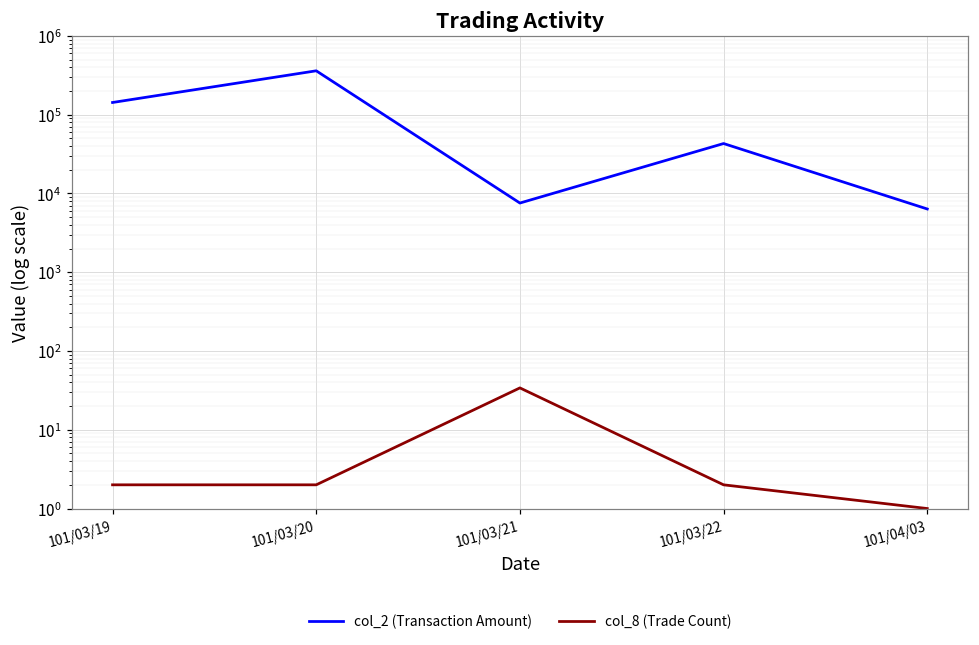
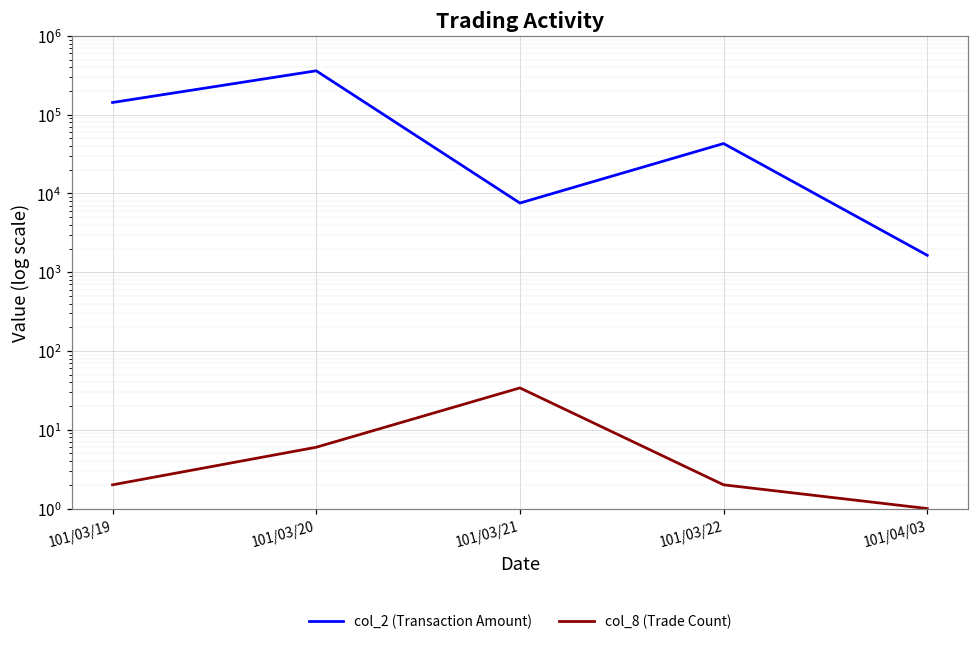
  {
    "col_2 (Transaction Amount)": {
      "101/03/19": 140000,
      "101/03/20": 400000,
      "101/03/21": 8000,
      "101/03/22": 40000,
-     "101/04/03": 6000
+     "101/04/03": 1600
    },
    "col_8 (Trade Count)": {
      "101/03/19": 2,
-     "101/03/20": 2,
+     "101/03/20": 6,
      "101/03/21": 30,
      "101/03/22": 2,
      "101/04/03": 1
    }
  }
